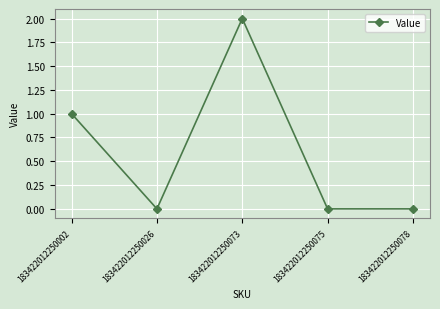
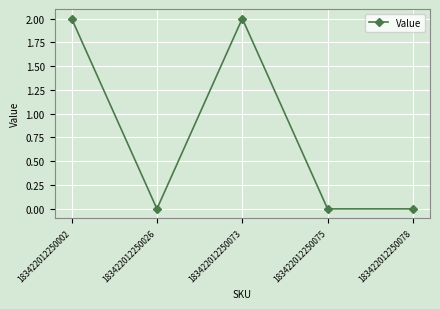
  {
-   "183422012250002": 1,
+   "183422012250002": 2,
    "183422012250026": 0,
    "183422012250073": 2,
    "183422012250075": 0,
    "183422012250078": 0
  }
